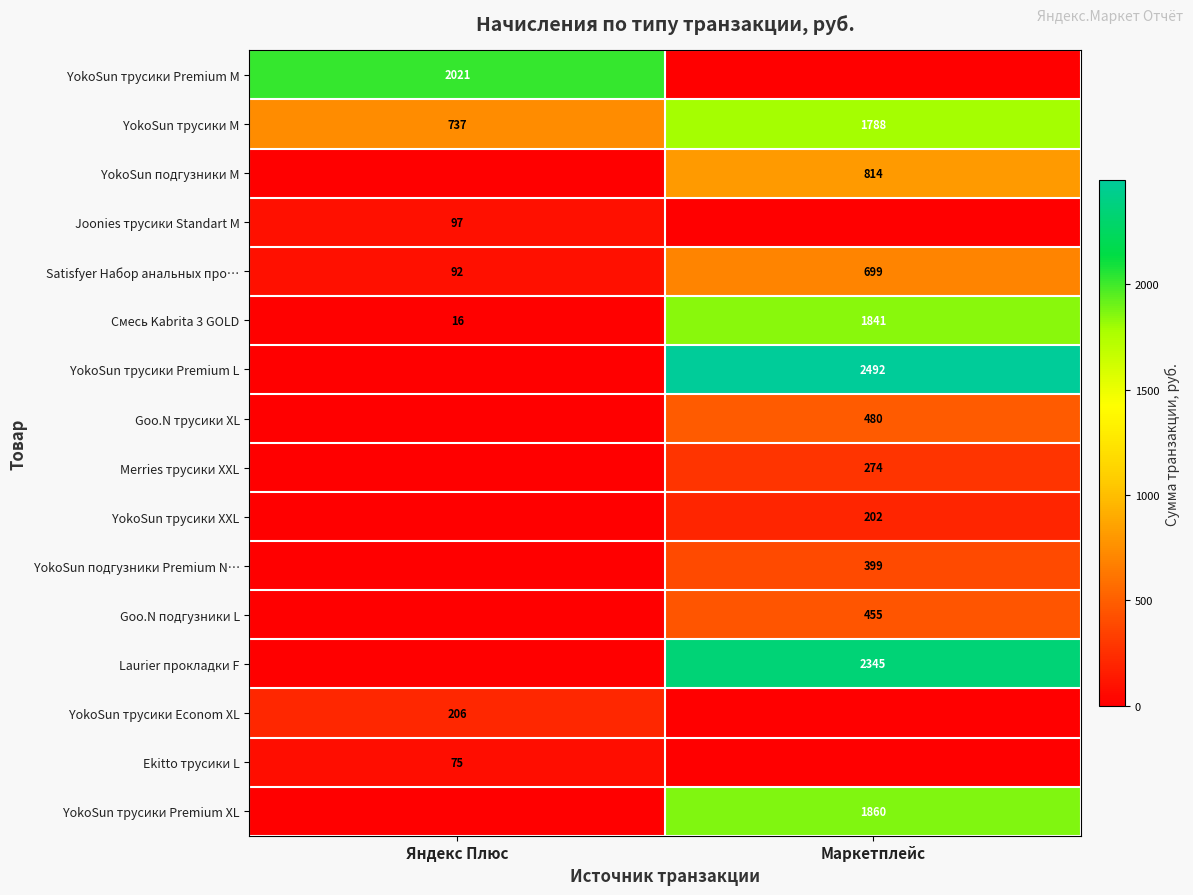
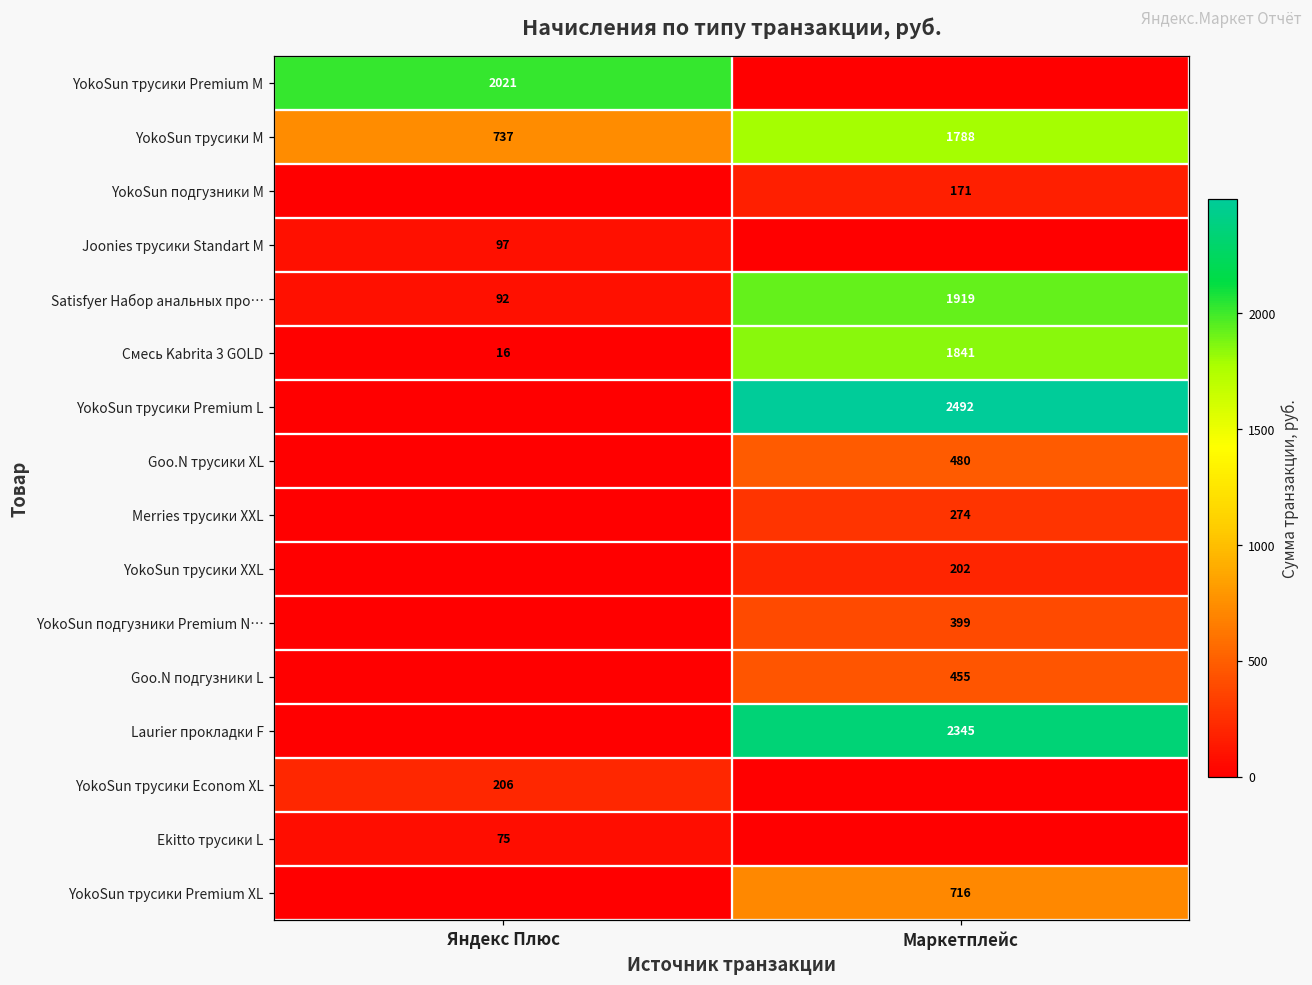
  {
    "YokoSun трусики Premium M": {
      "Яндекс Плюс": 2021
    },
    "YokoSun трусики M": {
      "Яндекс Плюс": 737,
      "Маркетплейс": 1788
    },
    "YokoSun подгузники M": {
-     "Маркетплейс": 814
+     "Маркетплейс": 171
    },
    "Joonies трусики Standart M": {
      "Яндекс Плюс": 97
    },
    "Satisfyer Набор анальных про…": {
      "Яндекс Плюс": 92,
-     "Маркетплейс": 699
+     "Маркетплейс": 1919
    },
    "Смесь Kabrita 3 GOLD": {
      "Яндекс Плюс": 16,
      "Маркетплейс": 1841
    },
    "YokoSun трусики Premium L": {
      "Маркетплейс": 2492
    },
    "Goo.N трусики XL": {
      "Маркетплейс": 480
    },
    "Merries трусики XXL": {
      "Маркетплейс": 274
    },
    "YokoSun трусики XXL": {
      "Маркетплейс": 202
    },
    "YokoSun подгузники Premium N…": {
      "Маркетплейс": 399
    },
    "Goo.N подгузники L": {
      "Маркетплейс": 455
    },
    "Laurier прокладки F": {
      "Маркетплейс": 2345
    },
    "YokoSun трусики Econom XL": {
      "Яндекс Плюс": 206
    },
    "Ekitto трусики L": {
      "Яндекс Плюс": 75
    },
    "YokoSun трусики Premium XL": {
-     "Маркетплейс": 1860
+     "Маркетплейс": 716
    }
  }
